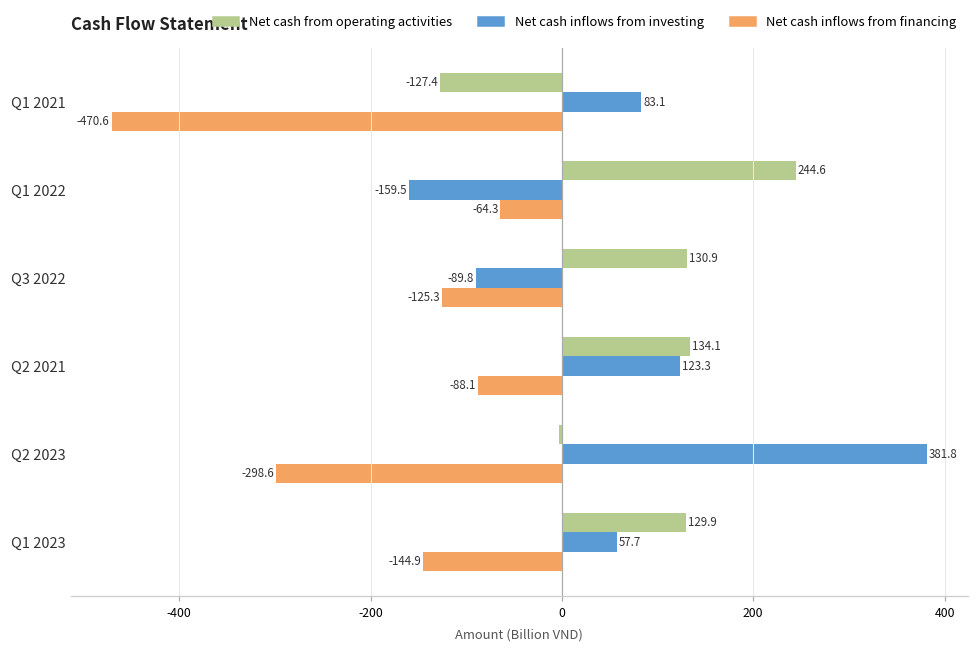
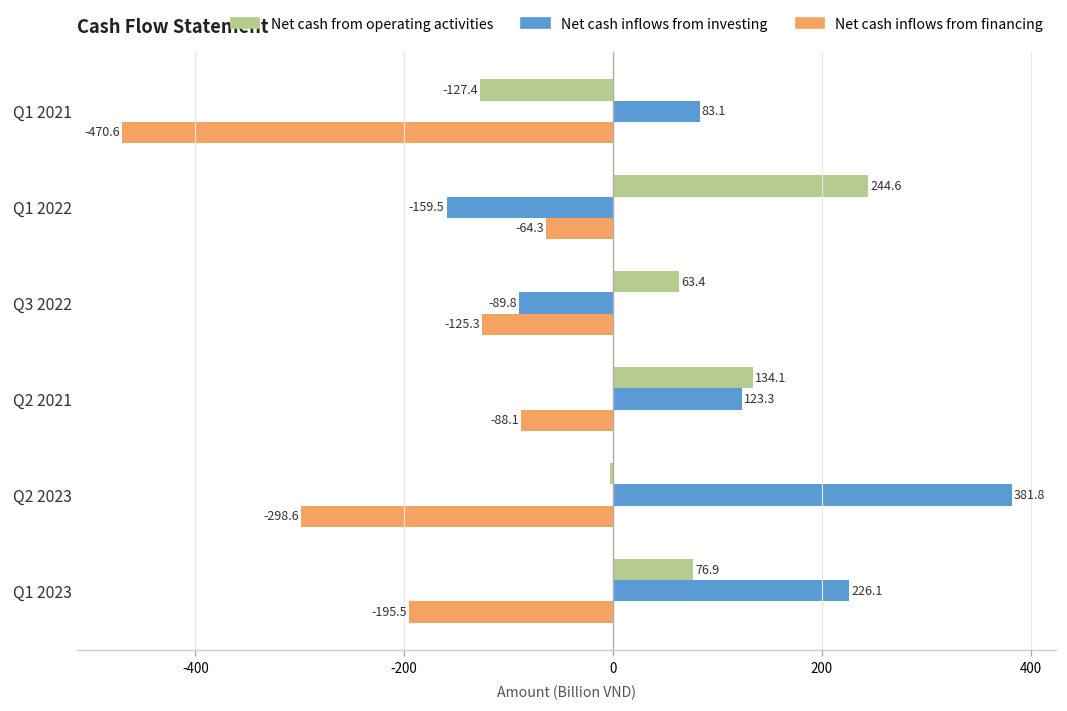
  {
    "Net cash from operating activities": {
      "Q1 2021": -127.4,
      "Q1 2022": 244.6,
-     "Q3 2022": 130.9,
+     "Q3 2022": 63.4,
      "Q2 2021": 134.1,
-     "Q1 2023": 129.9
+     "Q1 2023": 76.9
    },
    "Net cash inflows from investing": {
      "Q1 2021": 83.1,
      "Q1 2022": -159.5,
      "Q3 2022": -89.8,
      "Q2 2021": 123.3,
      "Q2 2023": 381.8,
-     "Q1 2023": 57.7
+     "Q1 2023": 226.1
    },
    "Net cash inflows from financing": {
      "Q1 2021": -470.6,
      "Q1 2022": -64.3,
      "Q3 2022": -125.3,
      "Q2 2021": -88.1,
      "Q2 2023": -298.6,
-     "Q1 2023": -144.9
+     "Q1 2023": -195.5
    }
  }
